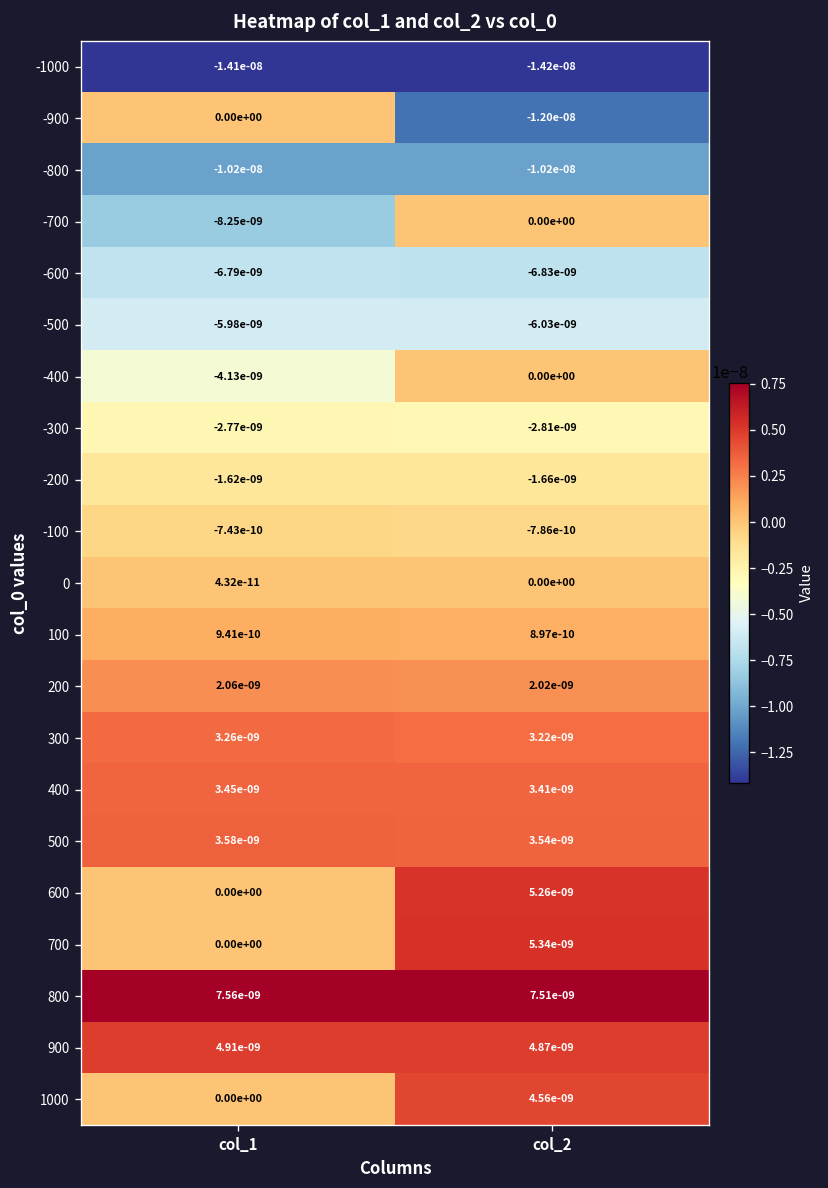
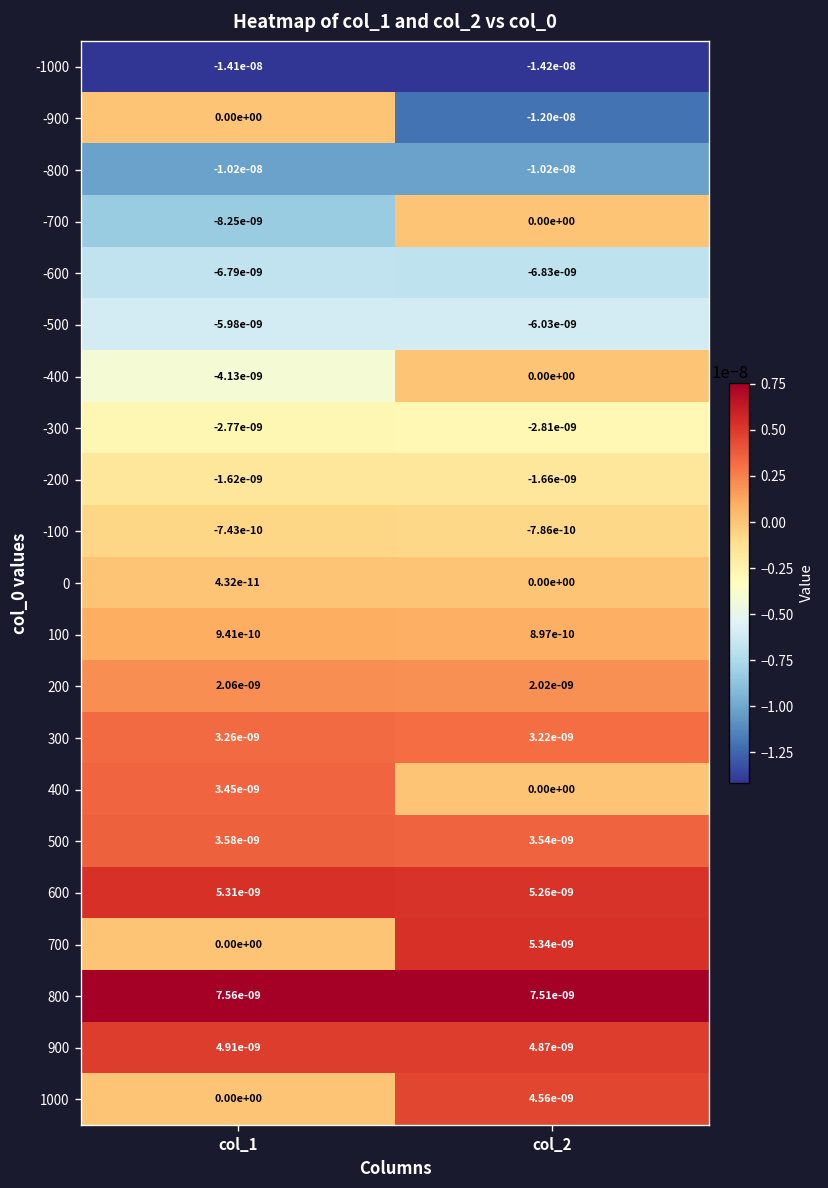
  {
    "-1000": {
      "col_1": "-1.41e-08",
      "col_2": "-1.42e-08"
    },
    "-900": {
      "col_1": "0.00e+00",
      "col_2": "-1.20e-08"
    },
    "-800": {
      "col_1": "-1.02e-08",
      "col_2": "-1.02e-08"
    },
    "-700": {
      "col_1": "-8.25e-09",
      "col_2": "0.00e+00"
    },
    "-600": {
      "col_1": "-6.79e-09",
      "col_2": "-6.83e-09"
    },
    "-500": {
      "col_1": "-5.98e-09",
      "col_2": "-6.03e-09"
    },
    "-400": {
      "col_1": "-4.13e-09",
      "col_2": "0.00e+00"
    },
    "-300": {
      "col_1": "-2.77e-09",
      "col_2": "-2.81e-09"
    },
    "-200": {
      "col_1": "-1.62e-09",
      "col_2": "-1.66e-09"
    },
    "-100": {
      "col_1": "-7.43e-10",
      "col_2": "-7.86e-10"
    },
    "0": {
      "col_1": "4.32e-11",
      "col_2": "0.00e+00"
    },
    "100": {
      "col_1": "9.41e-10",
      "col_2": "8.97e-10"
    },
    "200": {
      "col_1": "2.06e-09",
      "col_2": "2.02e-09"
    },
    "300": {
      "col_1": "3.26e-09",
      "col_2": "3.22e-09"
    },
    "400": {
      "col_1": "3.45e-09",
-     "col_2": "3.41e-09"
+     "col_2": "0.00e+00"
    },
    "500": {
      "col_1": "3.58e-09",
      "col_2": "3.54e-09"
    },
    "600": {
-     "col_1": "0.00e+00",
+     "col_1": "5.31e-09",
      "col_2": "5.26e-09"
    },
    "700": {
      "col_1": "0.00e+00",
      "col_2": "5.34e-09"
    },
    "800": {
      "col_1": "7.56e-09",
      "col_2": "7.51e-09"
    },
    "900": {
      "col_1": "4.91e-09",
      "col_2": "4.87e-09"
    },
    "1000": {
      "col_1": "0.00e+00",
      "col_2": "4.56e-09"
    }
  }
